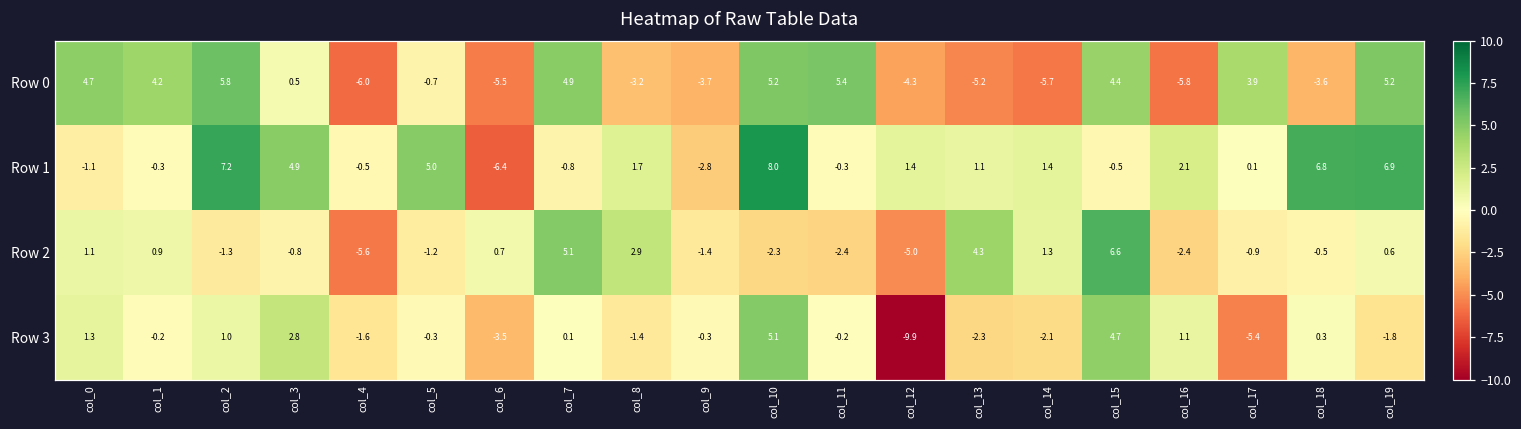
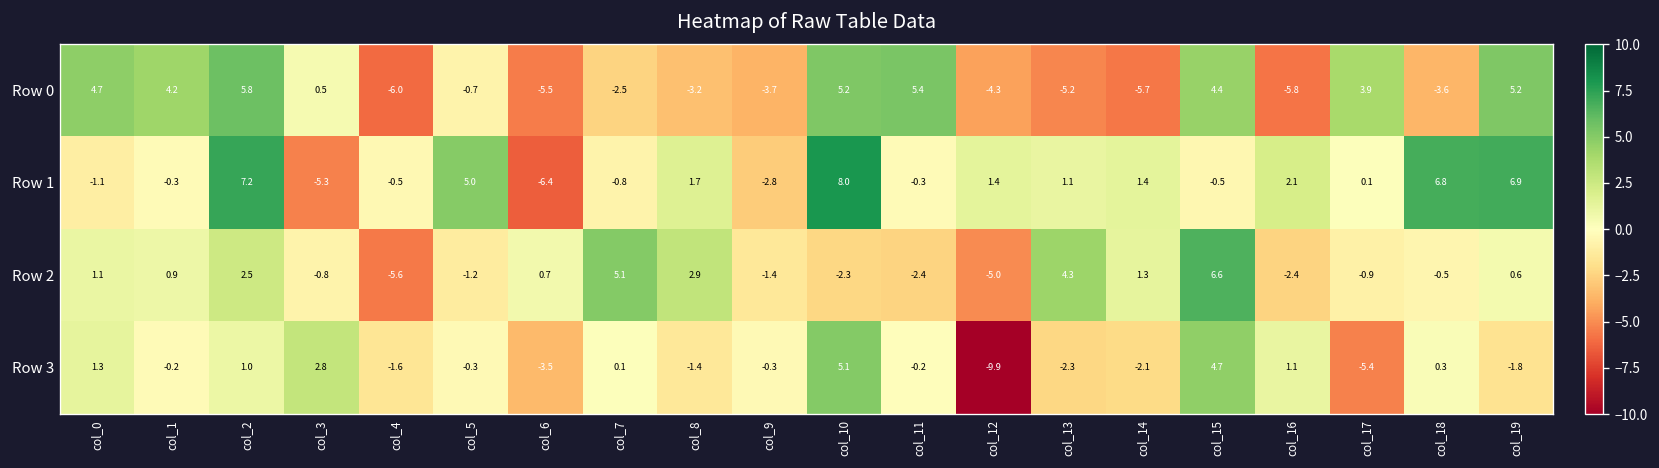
  {
    "Row 0": {
      "col_0": 4.7,
      "col_1": 4.2,
      "col_2": 5.8,
      "col_3": 0.5,
      "col_4": -6.0,
      "col_5": -0.7,
      "col_6": -5.5,
-     "col_7": 4.9,
+     "col_7": -2.5,
      "col_8": -3.2,
      "col_9": -3.7,
      "col_10": 5.2,
      "col_11": 5.4,
      "col_12": -4.3,
      "col_13": -5.2,
      "col_14": -5.7,
      "col_15": 4.4,
      "col_16": -5.8,
      "col_17": 3.9,
      "col_18": -3.6,
      "col_19": 5.2
    },
    "Row 1": {
      "col_0": -1.1,
      "col_1": -0.3,
      "col_2": 7.2,
-     "col_3": 4.9,
+     "col_3": -5.3,
      "col_4": -0.5,
      "col_5": 5.0,
      "col_6": -6.4,
      "col_7": -0.8,
      "col_8": 1.7,
      "col_9": -2.8,
      "col_10": 8.0,
      "col_11": -0.3,
      "col_12": 1.4,
      "col_13": 1.1,
      "col_14": 1.4,
      "col_15": -0.5,
      "col_16": 2.1,
      "col_17": 0.1,
      "col_18": 6.8,
      "col_19": 6.9
    },
    "Row 2": {
      "col_0": 1.1,
      "col_1": 0.9,
-     "col_2": -1.3,
+     "col_2": 2.5,
      "col_3": -0.8,
      "col_4": -5.6,
      "col_5": -1.2,
      "col_6": 0.7,
      "col_7": 5.1,
      "col_8": 2.9,
      "col_9": -1.4,
      "col_10": -2.3,
      "col_11": -2.4,
      "col_12": -5.0,
      "col_13": 4.3,
      "col_14": 1.3,
      "col_15": 6.6,
      "col_16": -2.4,
      "col_17": -0.9,
      "col_18": -0.5,
      "col_19": 0.6
    },
    "Row 3": {
      "col_0": 1.3,
      "col_1": -0.2,
      "col_2": 1.0,
      "col_3": 2.8,
      "col_4": -1.6,
      "col_5": -0.3,
      "col_6": -3.5,
      "col_7": 0.1,
      "col_8": -1.4,
      "col_9": -0.3,
      "col_10": 5.1,
      "col_11": -0.2,
      "col_12": -9.9,
      "col_13": -2.3,
      "col_14": -2.1,
      "col_15": 4.7,
      "col_16": 1.1,
      "col_17": -5.4,
      "col_18": 0.3,
      "col_19": -1.8
    }
  }
